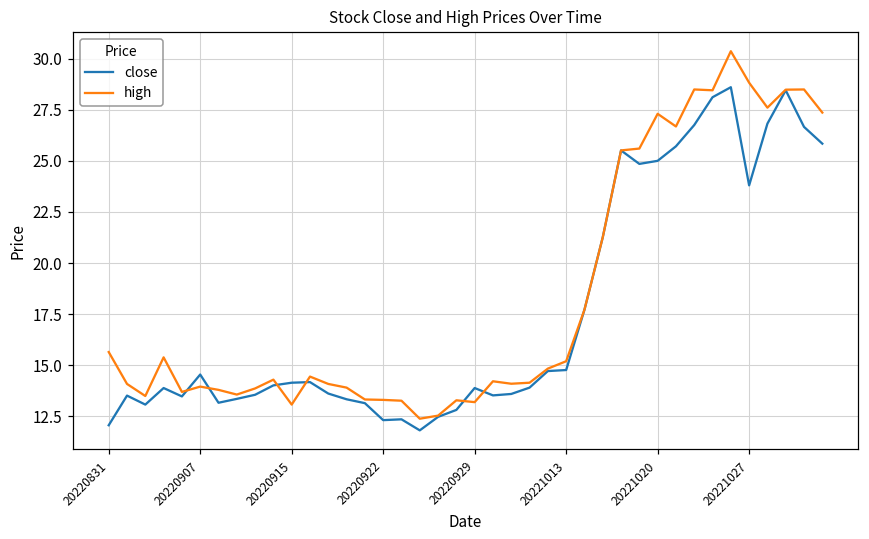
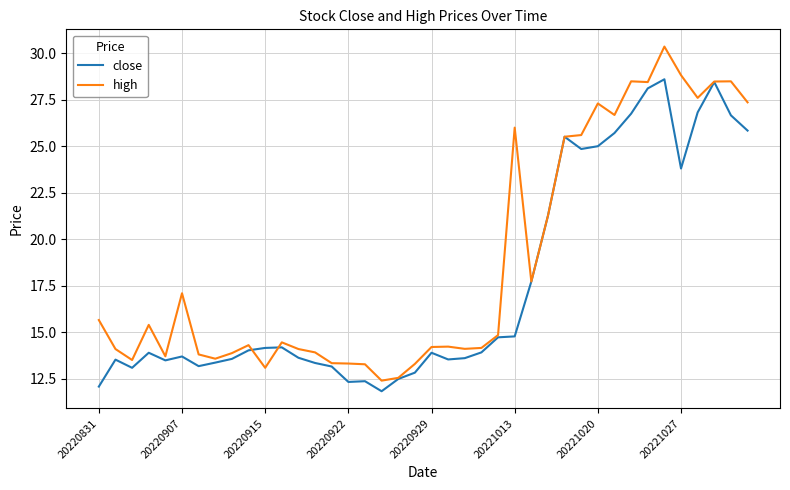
  {
    "close": {
      "20220831": 12.1,
-     "20220907": 14.6,
+     "20220907": 13.7,
      "20220915": 14.2,
      "20220922": 12.3,
      "20220929": 13.9,
      "20221013": 14.8,
      "20221020": 25.0,
      "20221027": 23.8
    },
    "high": {
      "20220831": 15.7,
-     "20220907": 14.0,
+     "20220907": 17.1,
      "20220915": 13.1,
      "20220922": 13.3,
-     "20220929": 13.2,
-     "20221013": 15.2,
+     "20220929": 14.2,
+     "20221013": 26.0,
      "20221020": 27.3,
      "20221027": 28.8
    }
  }
